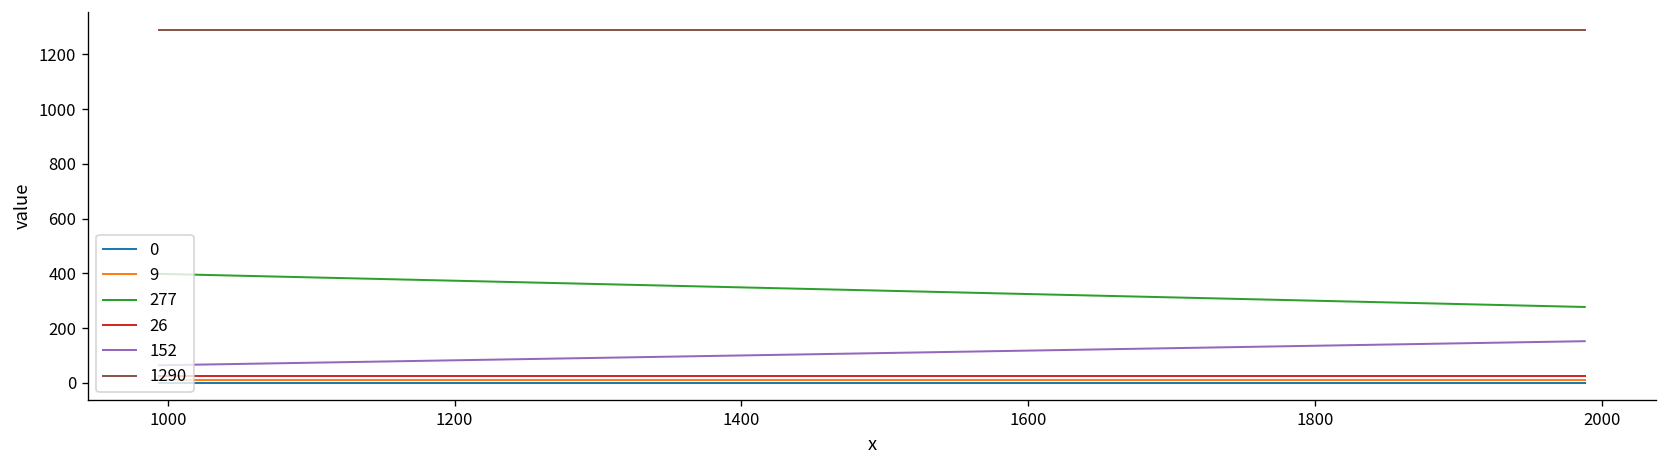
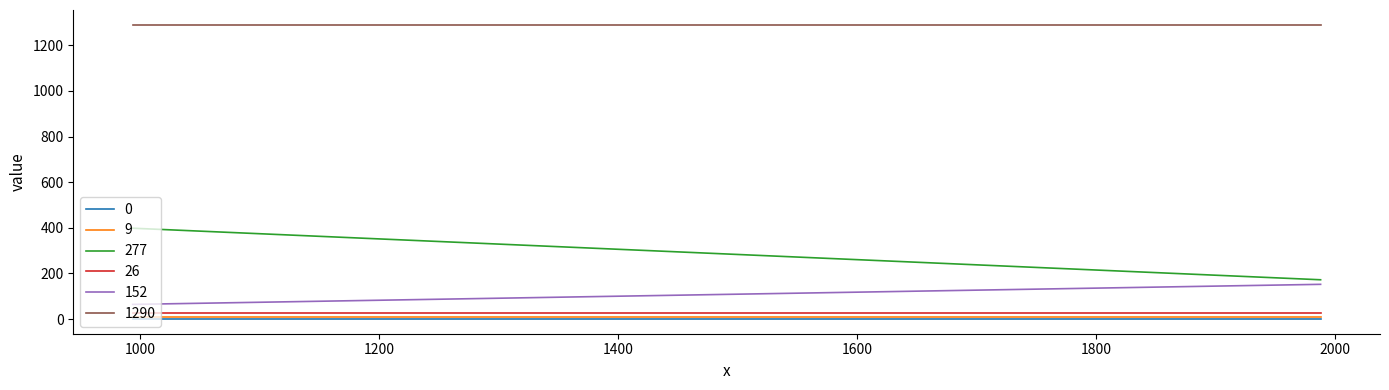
  {
    "277": {
-     "2000": 280
+     "2000": 170
    },
    "26": {
      "2000": 30
    },
    "152": {
      "2000": 150
    },
    "1290": {
      "1000": 1290,
      "2000": 1290
    }
  }
